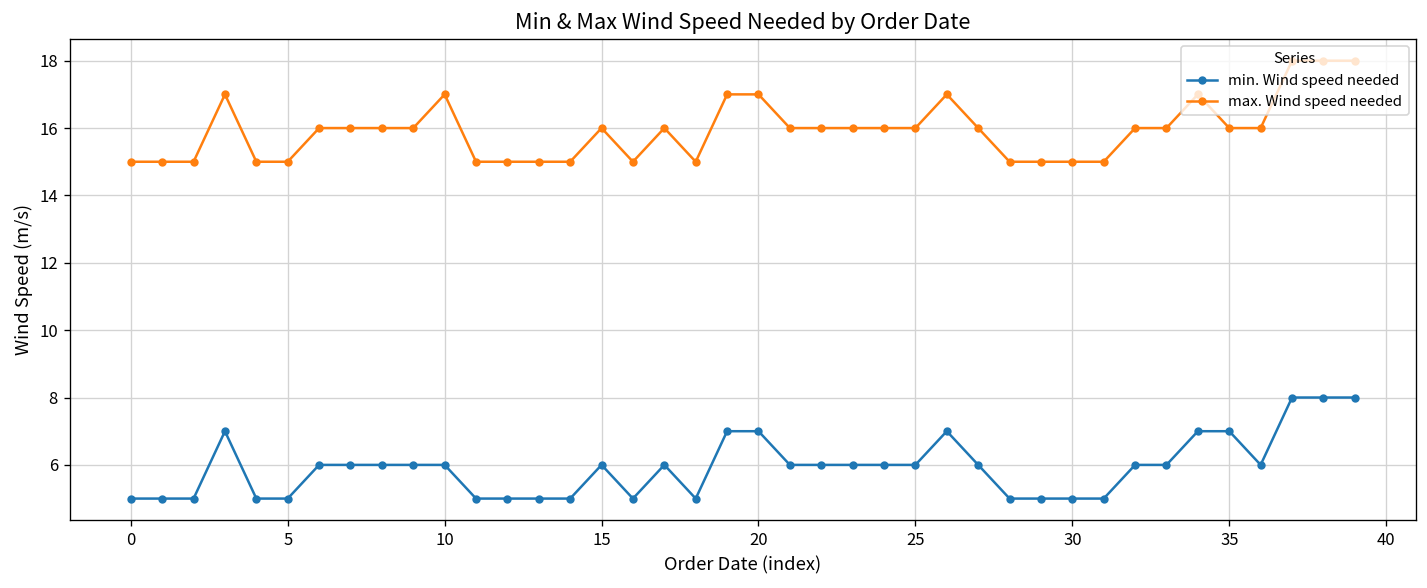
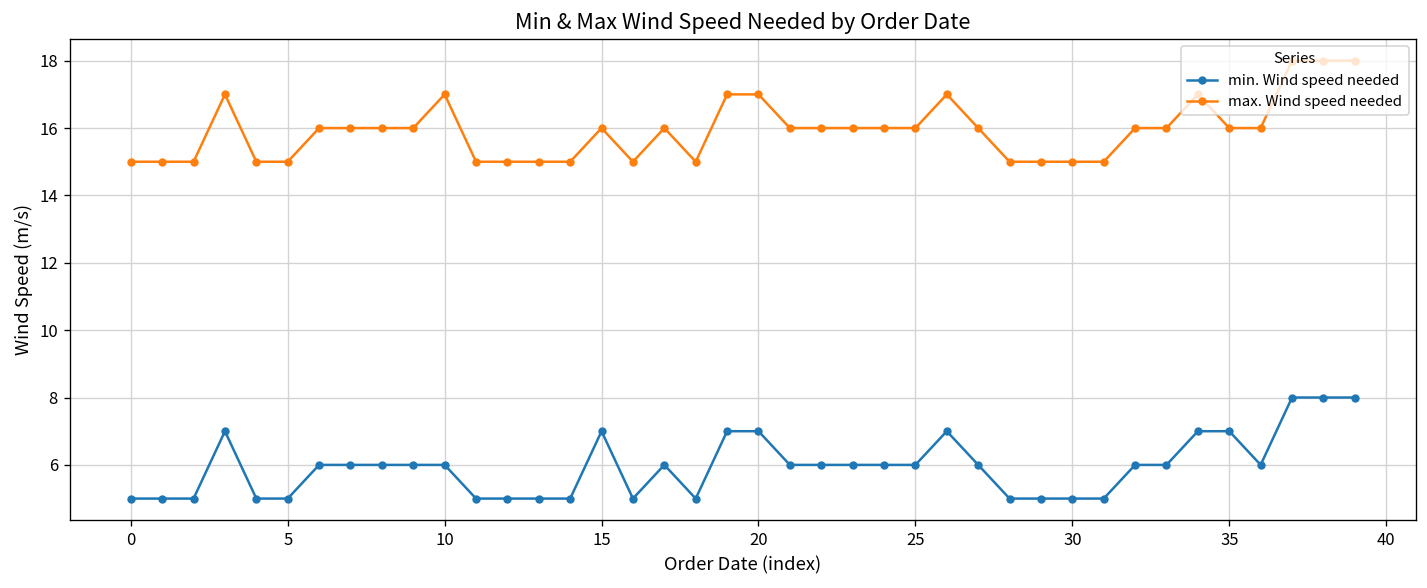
  {
    "min. Wind speed needed": {
      "0": 5,
      "5": 5,
      "10": 6,
-     "15": 6,
+     "15": 7,
      "20": 7,
      "25": 6,
      "30": 5,
      "35": 7
    },
    "max. Wind speed needed": {
      "0": 15,
      "5": 15,
      "10": 17,
      "15": 16,
      "20": 17,
      "25": 16,
      "30": 15,
      "35": 16
    }
  }
